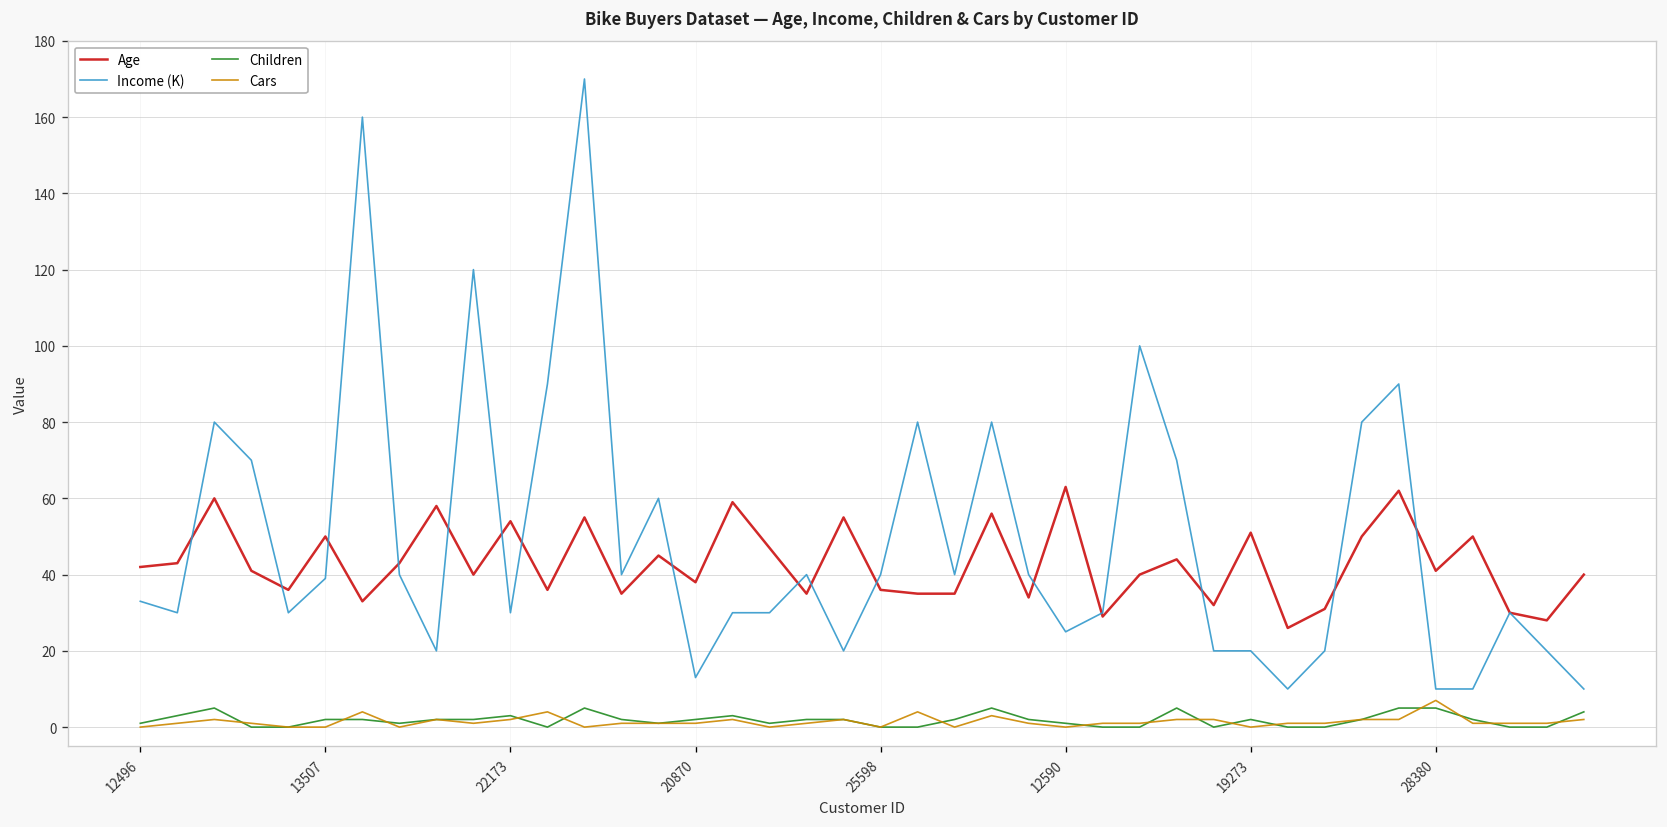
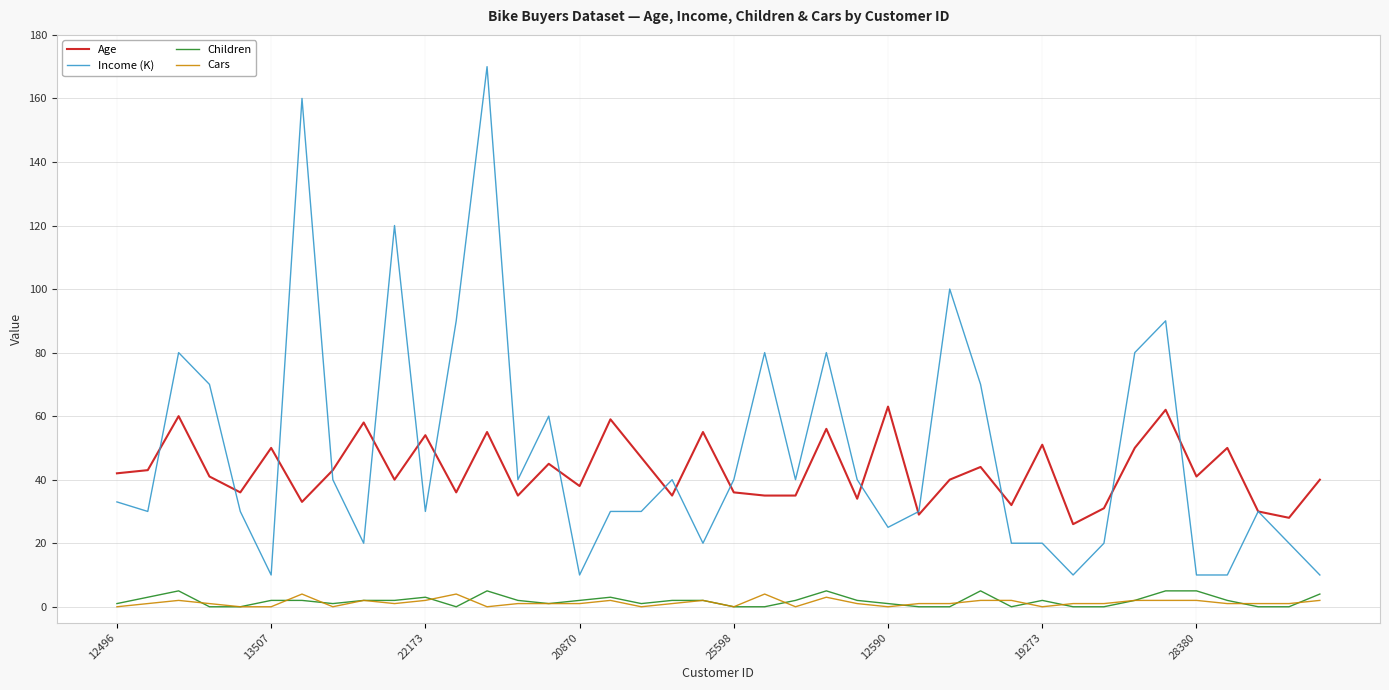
  {
    "Age": {
      "12496": 42,
      "13507": 50,
      "22173": 54,
      "20870": 38,
      "25598": 36,
      "12590": 63,
      "19273": 51,
      "28380": 41
    },
    "Income (K)": {
      "12496": 33,
-     "13507": 39,
+     "13507": 10,
      "22173": 30,
-     "20870": 13,
+     "20870": 10,
      "25598": 40,
      "12590": 25,
      "19273": 20,
      "28380": 10
    },
    "Children": {
      "12496": 1,
      "13507": 2,
      "22173": 3,
      "20870": 2,
      "12590": 1,
      "19273": 2,
      "28380": 5
    },
    "Cars": {
      "12496": 0,
      "13507": 0,
      "22173": 2,
      "20870": 1,
      "12590": 0,
      "19273": 0,
-     "28380": 7
+     "28380": 2
    }
  }
